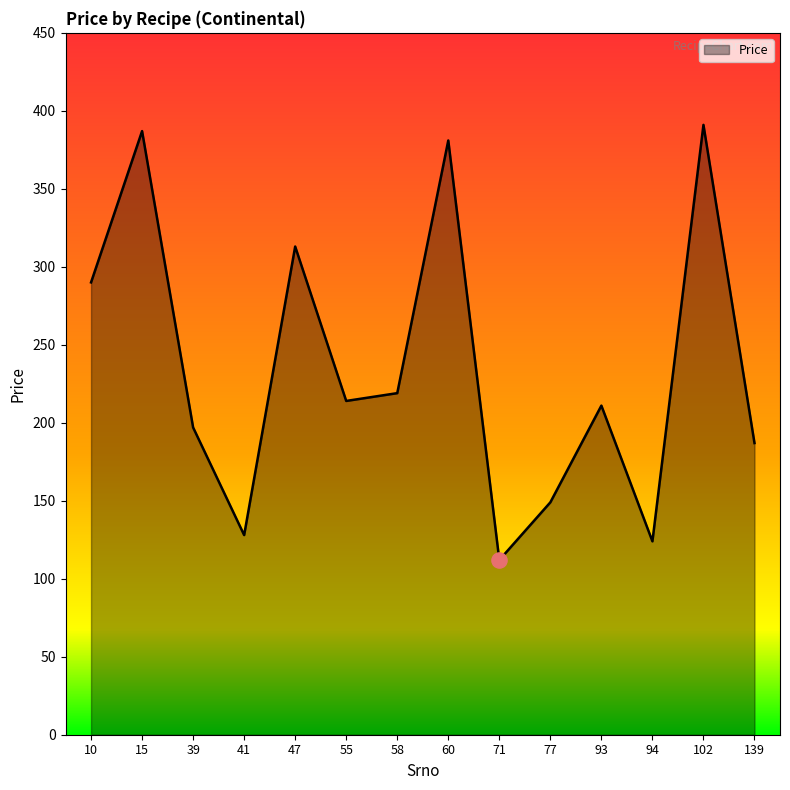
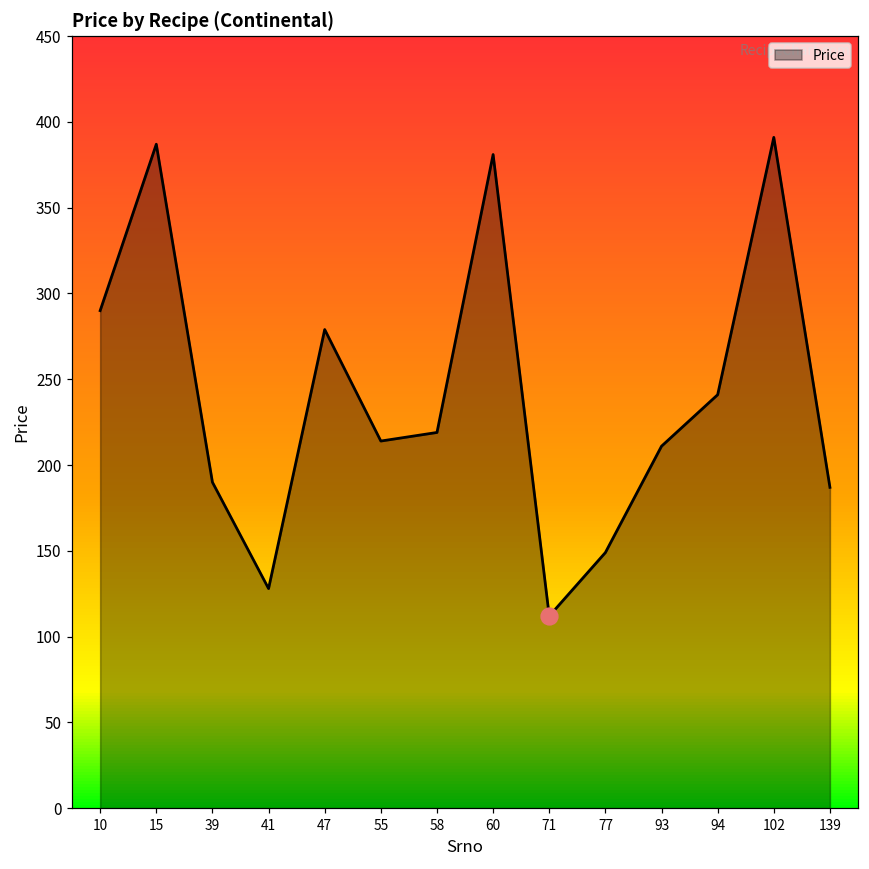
  {
    "Price": {
      "10": 290,
      "15": 387,
-     "39": 197,
+     "39": 190,
      "41": 128,
-     "47": 313,
+     "47": 279,
      "55": 214,
      "58": 219,
      "60": 381,
      "77": 149,
      "93": 211,
-     "94": 124,
+     "94": 241,
      "102": 391,
      "139": 187
    }
  }
